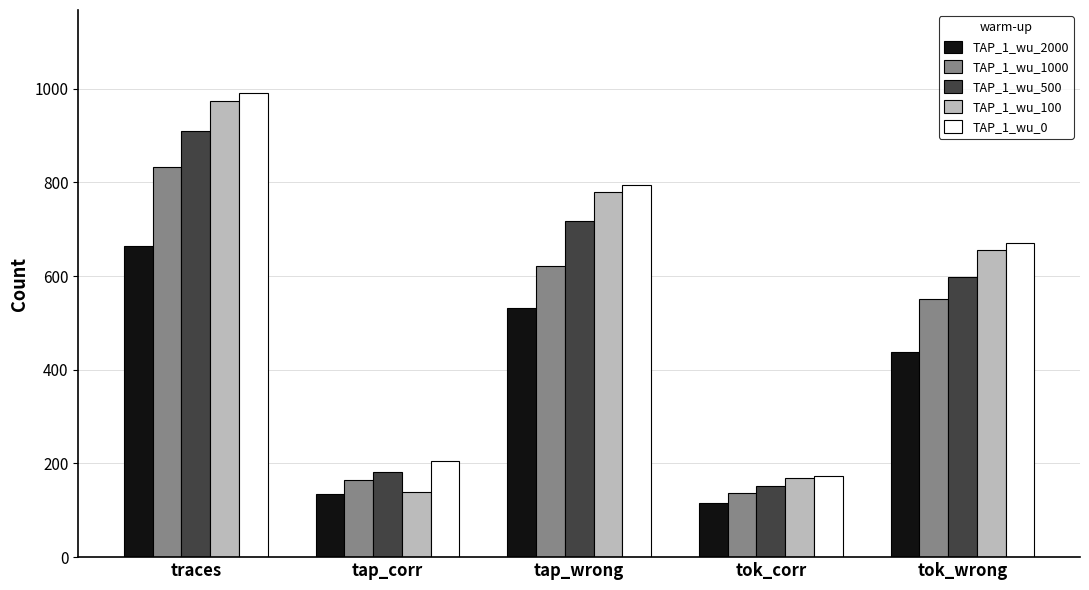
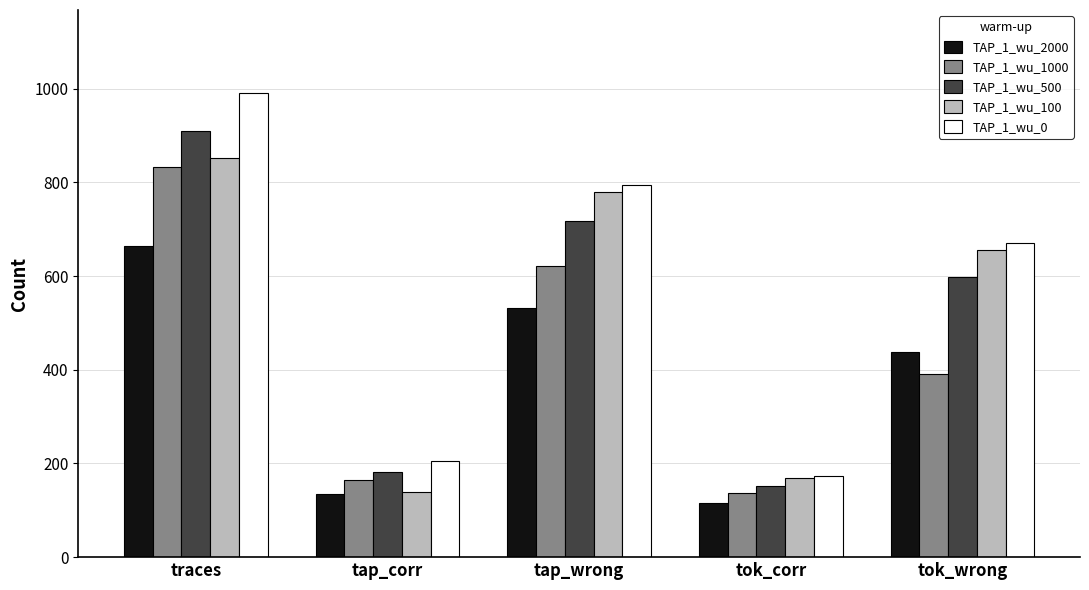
  {
    "TAP_1_wu_2000": {
      "traces": 660,
      "tap_corr": 130,
      "tap_wrong": 530,
      "tok_corr": 120,
      "tok_wrong": 440
    },
    "TAP_1_wu_1000": {
      "traces": 830,
      "tap_corr": 160,
      "tap_wrong": 620,
      "tok_corr": 140,
-     "tok_wrong": 550
+     "tok_wrong": 390
    },
    "TAP_1_wu_500": {
      "traces": 910,
      "tap_corr": 180,
      "tap_wrong": 720,
      "tok_corr": 150,
      "tok_wrong": 600
    },
    "TAP_1_wu_100": {
-     "traces": 970,
+     "traces": 850,
      "tap_corr": 140,
      "tap_wrong": 780,
      "tok_corr": 170,
      "tok_wrong": 660
    },
    "TAP_1_wu_0": {
      "traces": 990,
      "tap_corr": 210,
      "tap_wrong": 800,
      "tok_corr": 170,
      "tok_wrong": 670
    }
  }
